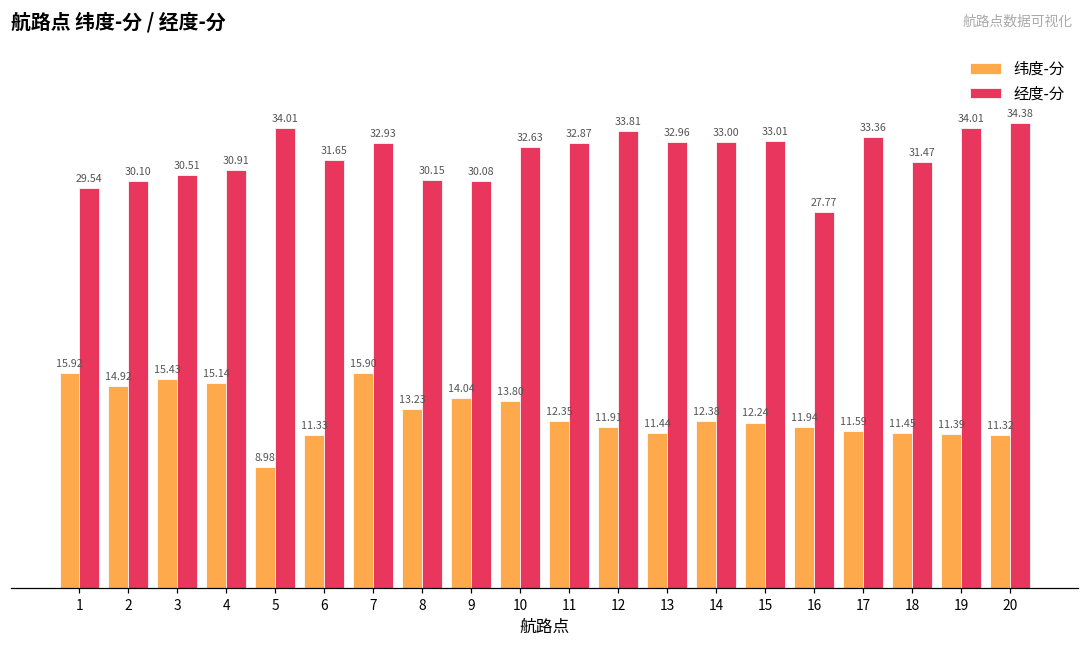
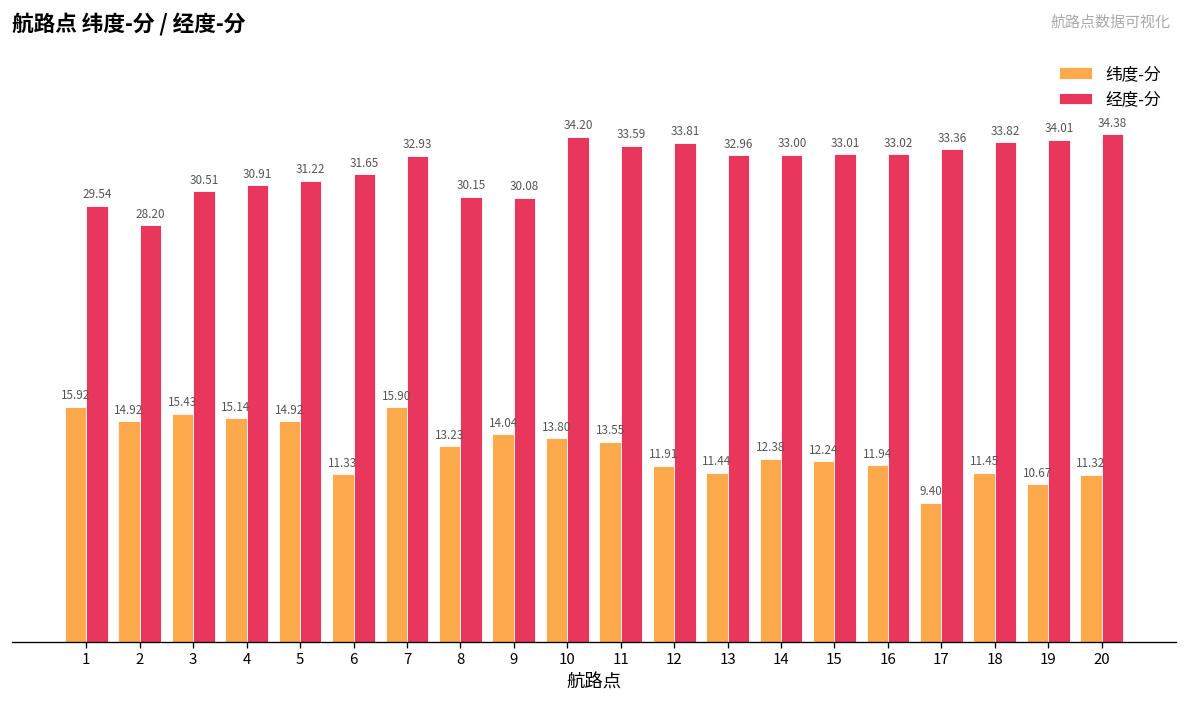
  {
    "纬度-分": {
      "1": 15.92,
      "2": 14.92,
      "3": 15.43,
      "4": 15.14,
-     "5": 8.98,
+     "5": 14.92,
      "6": 11.33,
      "7": 15.90,
      "8": 13.23,
      "9": 14.04,
      "10": 13.80,
-     "11": 12.35,
+     "11": 13.55,
      "12": 11.91,
      "13": 11.44,
      "14": 12.38,
      "15": 12.24,
      "16": 11.94,
-     "17": 11.59,
+     "17": 9.40,
      "18": 11.45,
-     "19": 11.39,
+     "19": 10.67,
      "20": 11.32
    },
    "经度-分": {
      "1": 29.54,
-     "2": 30.10,
+     "2": 28.20,
      "3": 30.51,
      "4": 30.91,
-     "5": 34.01,
+     "5": 31.22,
      "6": 31.65,
      "7": 32.93,
      "8": 30.15,
      "9": 30.08,
-     "10": 32.63,
-     "11": 32.87,
+     "10": 34.20,
+     "11": 33.59,
      "12": 33.81,
      "13": 32.96,
      "14": 33.00,
      "15": 33.01,
-     "16": 27.77,
+     "16": 33.02,
      "17": 33.36,
-     "18": 31.47,
+     "18": 33.82,
      "19": 34.01,
      "20": 34.38
    }
  }
